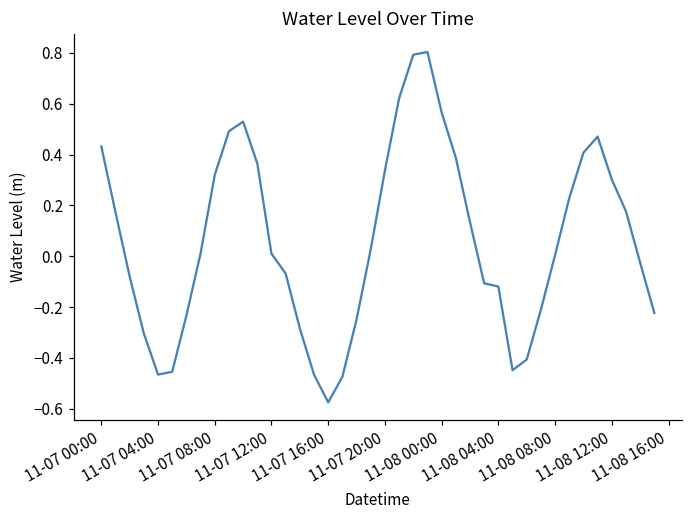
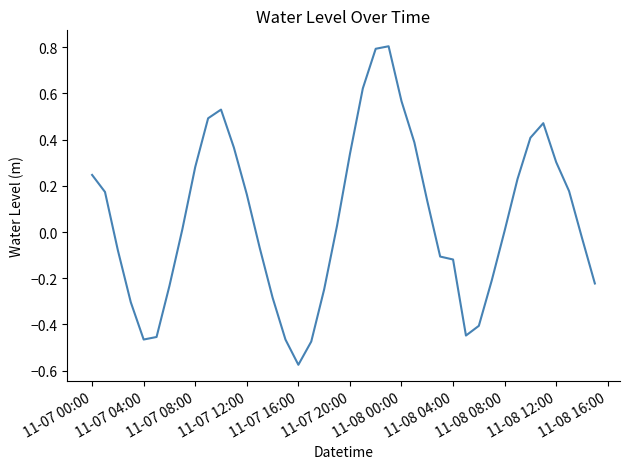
  {
-   "11-07 00:00": 0.43,
+   "11-07 00:00": 0.25,
    "11-07 04:00": -0.47,
-   "11-07 08:00": 0.32,
-   "11-07 12:00": 0.01,
+   "11-07 08:00": 0.28,
+   "11-07 12:00": 0.16,
    "11-07 16:00": -0.57,
    "11-07 20:00": 0.34,
    "11-08 00:00": 0.57,
    "11-08 04:00": -0.12,
    "11-08 08:00": 0.01,
    "11-08 12:00": 0.30
  }
